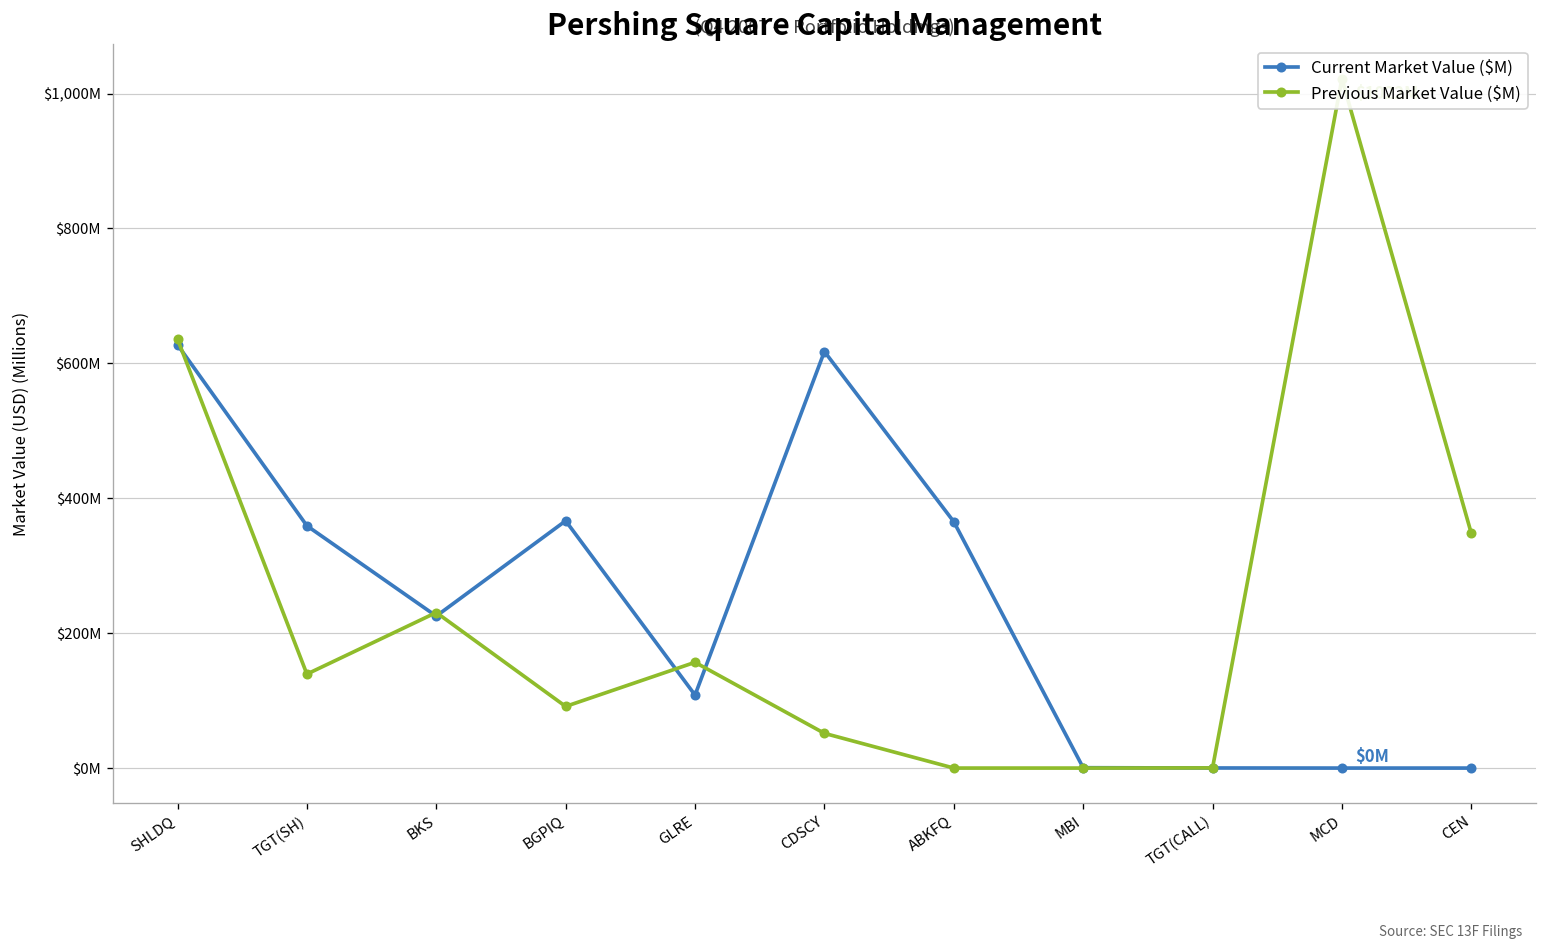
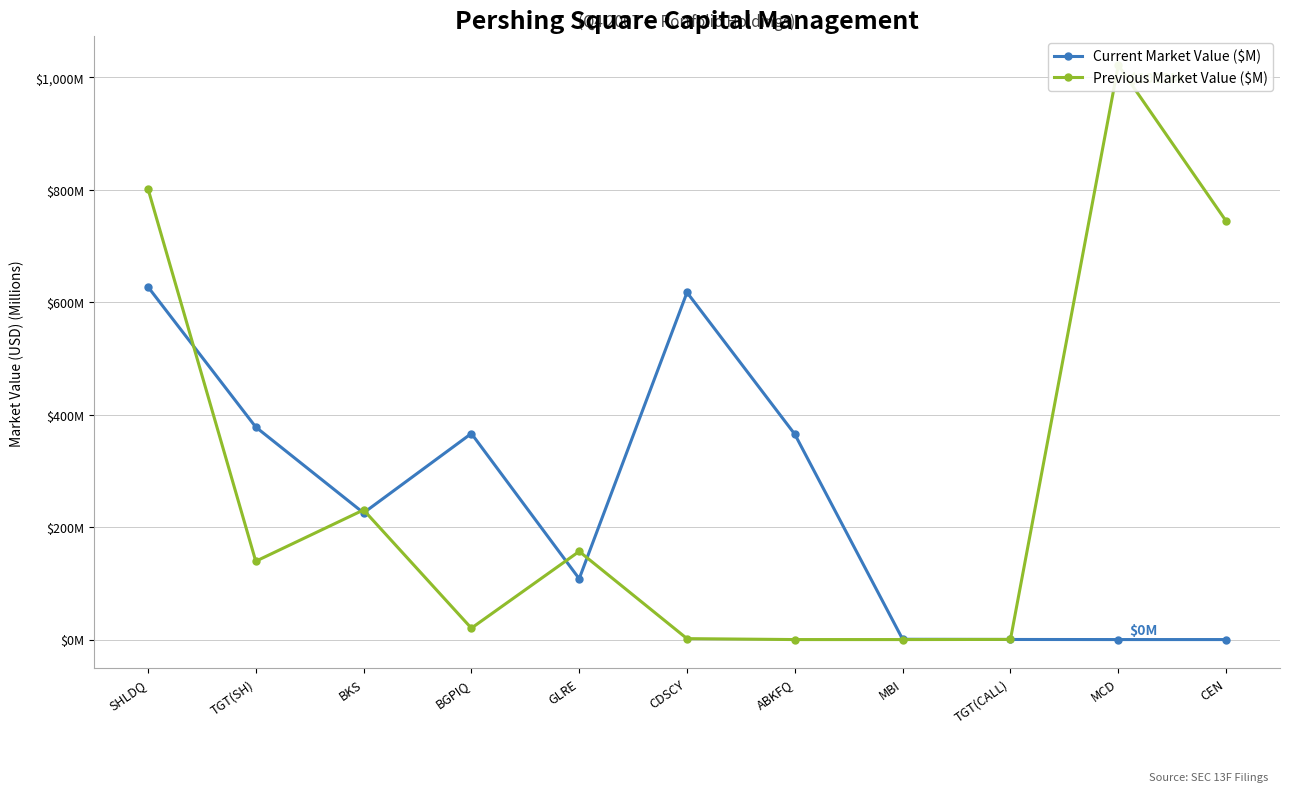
  {
    "Current Market Value ($M)": {
      "SHLDQ": "$630,000,000",
-     "TGT(SH)": "$360,000,000",
+     "TGT(SH)": "$380,000,000",
      "BKS": "$230,000,000",
      "BGPIQ": "$370,000,000",
      "GLRE": "$110,000,000",
      "CDSCY": "$620,000,000",
      "ABKFQ": "$370,000,000",
      "CEN": "$0"
    },
    "Previous Market Value ($M)": {
-     "SHLDQ": "$640,000,000",
+     "SHLDQ": "$800,000,000",
      "TGT(SH)": "$140,000,000",
      "BKS": "$230,000,000",
-     "BGPIQ": "$90,000,000",
+     "BGPIQ": "$20,000,000",
      "GLRE": "$160,000,000",
-     "CDSCY": "$50,000,000",
+     "CDSCY": "$0",
      "ABKFQ": "$0",
-     "CEN": "$350,000,000"
+     "CEN": "$740,000,000"
    }
  }
